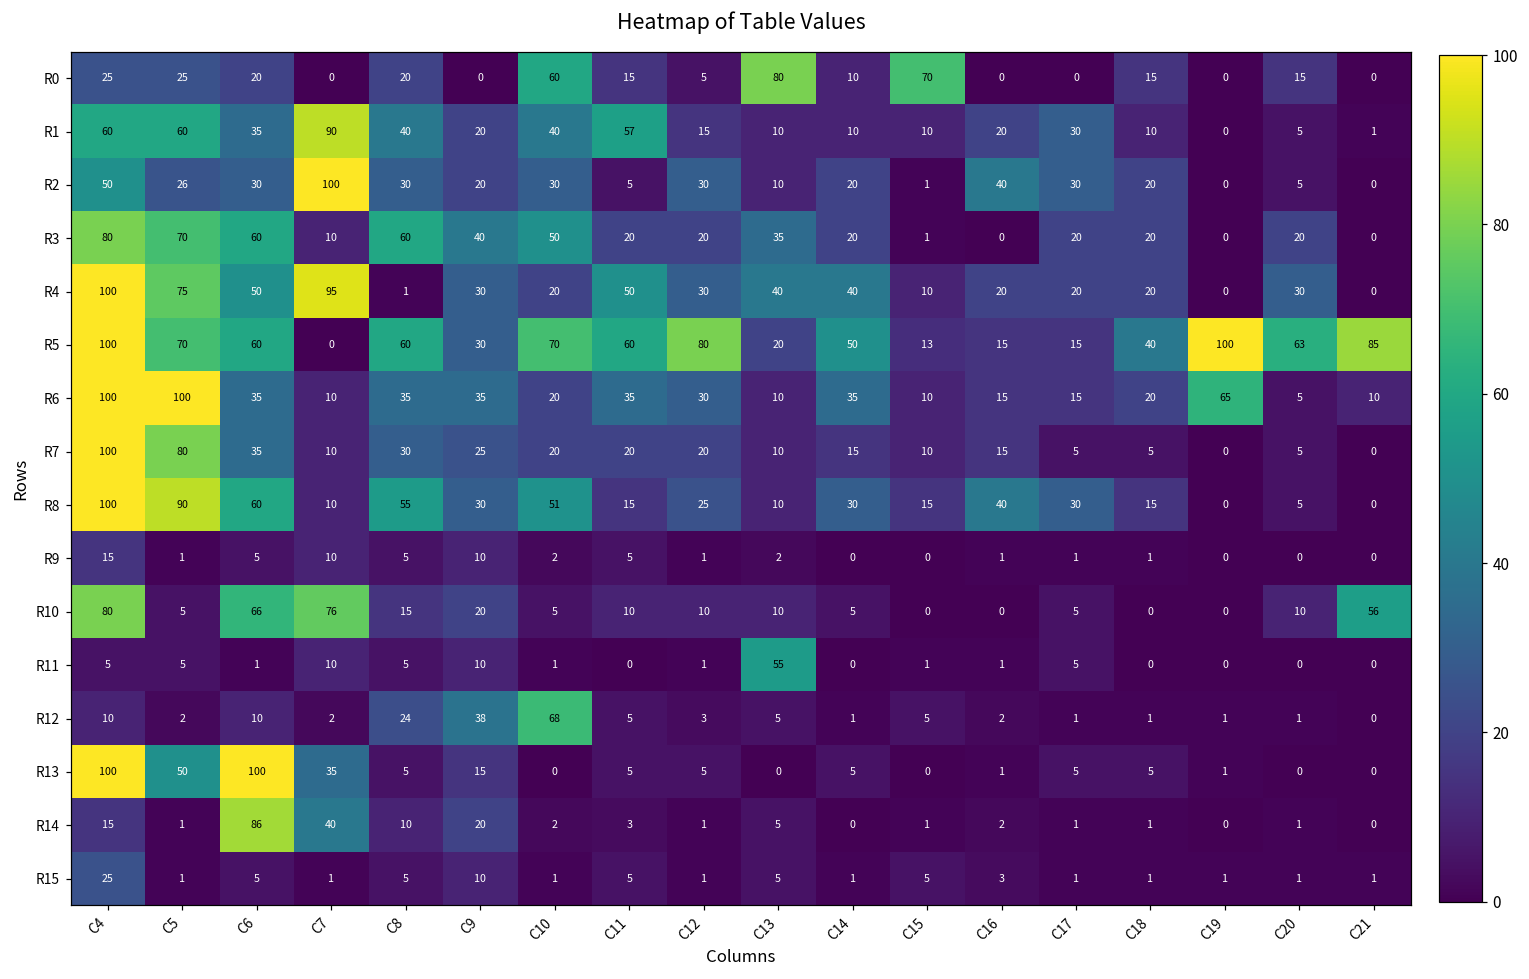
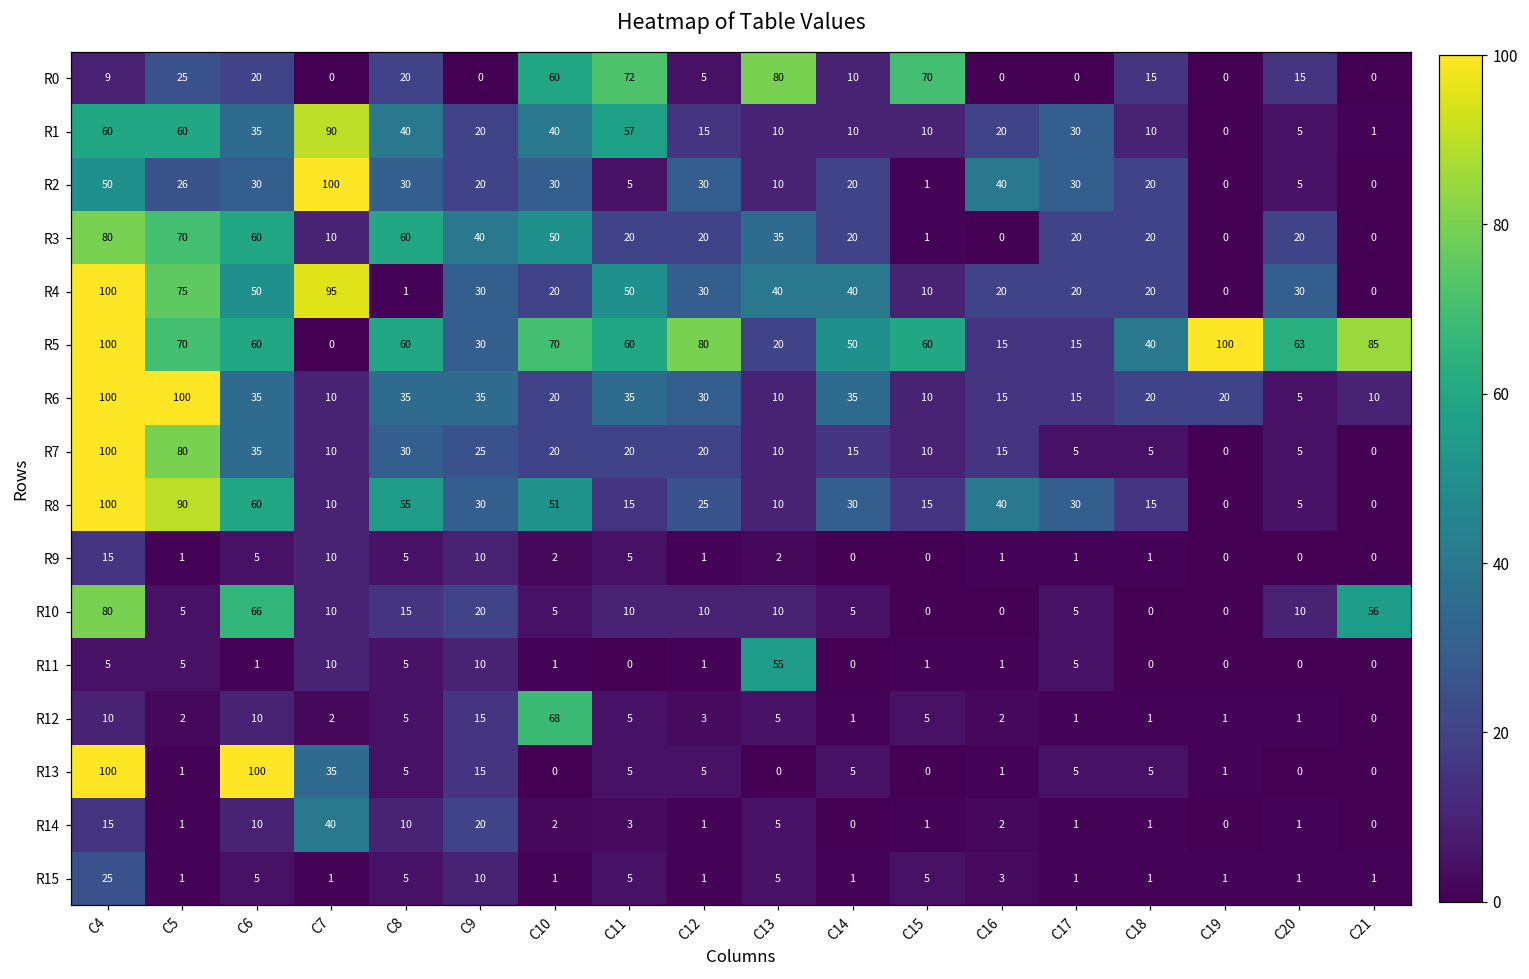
  {
    "R0": {
-     "C4": 25,
+     "C4": 9,
      "C5": 25,
      "C6": 20,
      "C7": 0,
      "C8": 20,
      "C9": 0,
      "C10": 60,
-     "C11": 15,
+     "C11": 72,
      "C12": 5,
      "C13": 80,
      "C14": 10,
      "C15": 70,
      "C16": 0,
      "C17": 0,
      "C18": 15,
      "C19": 0,
      "C20": 15,
      "C21": 0
    },
    "R5": {
      "C4": 100,
      "C5": 70,
      "C6": 60,
      "C7": 0,
      "C8": 60,
      "C9": 30,
      "C10": 70,
      "C11": 60,
      "C12": 80,
      "C13": 20,
      "C14": 50,
-     "C15": 13,
+     "C15": 60,
      "C16": 15,
      "C17": 15,
      "C18": 40,
      "C19": 100,
      "C20": 63,
      "C21": 85
    },
    "R6": {
      "C4": 100,
      "C5": 100,
      "C6": 35,
      "C7": 10,
      "C8": 35,
      "C9": 35,
      "C10": 20,
      "C11": 35,
      "C12": 30,
      "C13": 10,
      "C14": 35,
      "C15": 10,
      "C16": 15,
      "C17": 15,
      "C18": 20,
-     "C19": 65,
+     "C19": 20,
      "C20": 5,
      "C21": 10
    },
    "R10": {
      "C4": 80,
      "C5": 5,
      "C6": 66,
-     "C7": 76,
+     "C7": 10,
      "C8": 15,
      "C9": 20,
      "C10": 5,
      "C11": 10,
      "C12": 10,
      "C13": 10,
      "C14": 5,
      "C15": 0,
      "C16": 0,
      "C17": 5,
      "C18": 0,
      "C19": 0,
      "C20": 10,
      "C21": 56
    },
    "R12": {
      "C4": 10,
      "C5": 2,
      "C6": 10,
      "C7": 2,
-     "C8": 24,
-     "C9": 38,
+     "C8": 5,
+     "C9": 15,
      "C10": 68,
      "C11": 5,
      "C12": 3,
      "C13": 5,
      "C14": 1,
      "C15": 5,
      "C16": 2,
      "C17": 1,
      "C18": 1,
      "C19": 1,
      "C20": 1,
      "C21": 0
    },
    "R13": {
      "C4": 100,
-     "C5": 50,
+     "C5": 1,
      "C6": 100,
      "C7": 35,
      "C8": 5,
      "C9": 15,
      "C10": 0,
      "C11": 5,
      "C12": 5,
      "C13": 0,
      "C14": 5,
      "C15": 0,
      "C16": 1,
      "C17": 5,
      "C18": 5,
      "C19": 1,
      "C20": 0,
      "C21": 0
    },
    "R14": {
      "C4": 15,
      "C5": 1,
-     "C6": 86,
+     "C6": 10,
      "C7": 40,
      "C8": 10,
      "C9": 20,
      "C10": 2,
      "C11": 3,
      "C12": 1,
      "C13": 5,
      "C14": 0,
      "C15": 1,
      "C16": 2,
      "C17": 1,
      "C18": 1,
      "C19": 0,
      "C20": 1,
      "C21": 0
    }
  }
